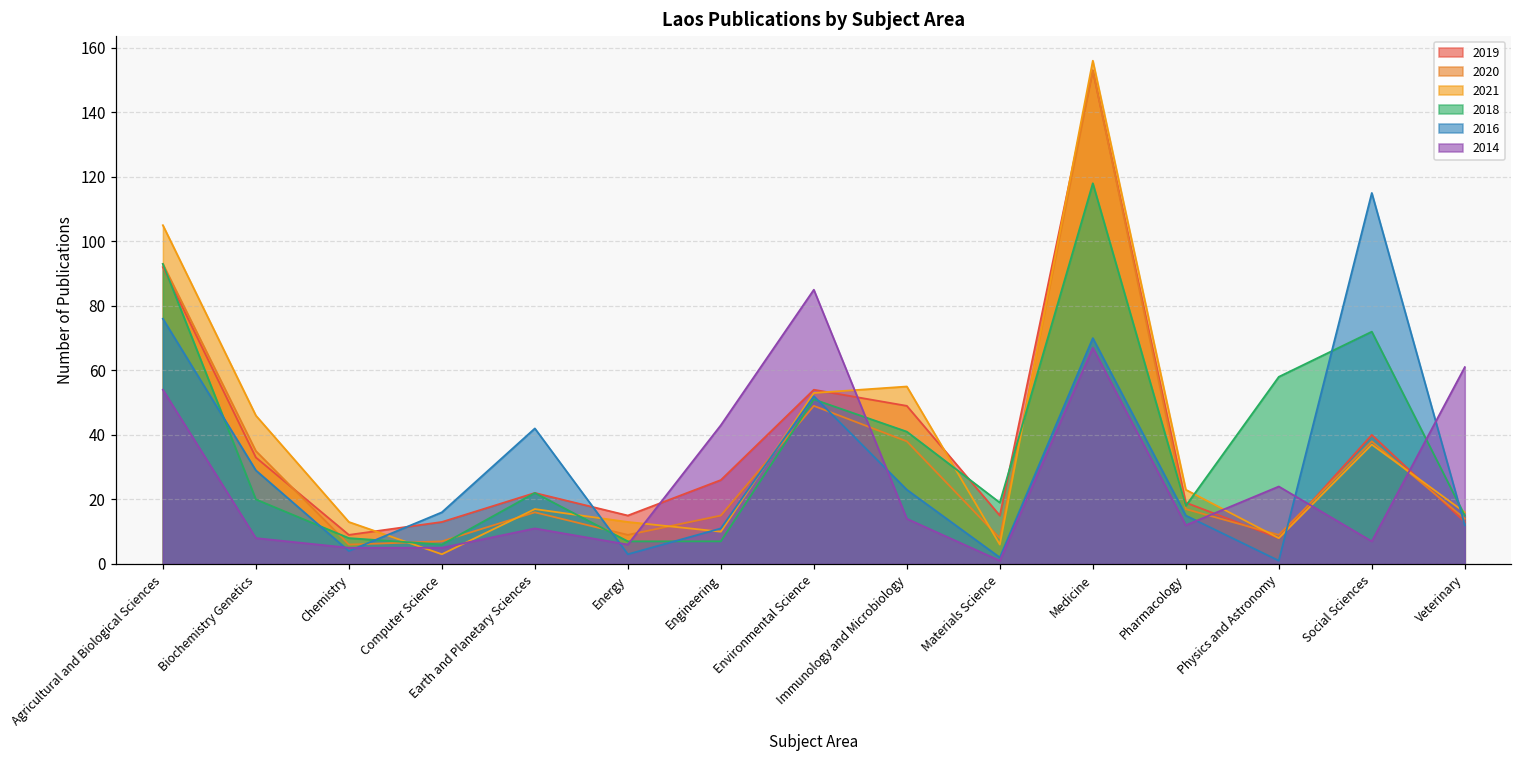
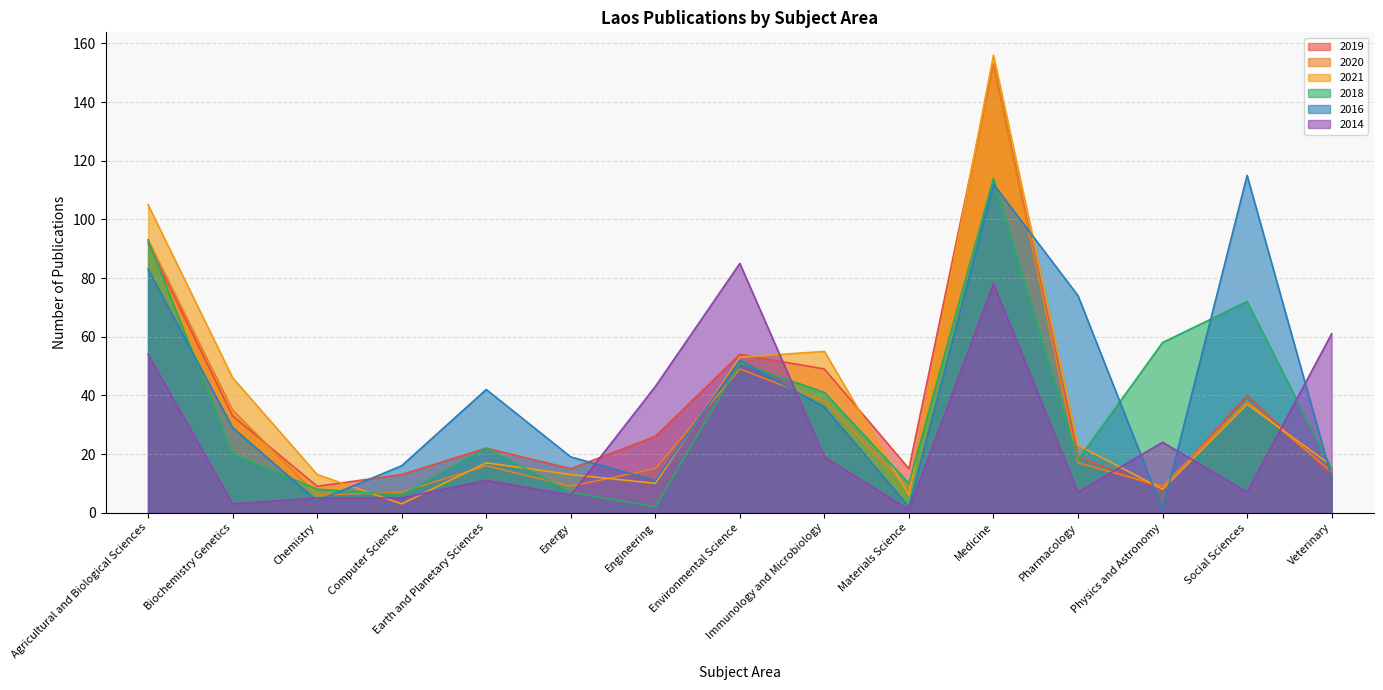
  {
    "2018": {
      "Biochemistry Genetics": 20,
      "Chemistry": 8,
      "Computer Science": 6,
      "Energy": 7,
-     "Engineering": 7,
+     "Engineering": 2,
      "Environmental Science": 51,
      "Immunology and Microbiology": 41,
-     "Materials Science": 19,
-     "Medicine": 118,
+     "Materials Science": 10,
+     "Medicine": 114,
      "Pharmacology": 18,
      "Physics and Astronomy": 58,
      "Social Sciences": 72,
      "Veterinary": 15
    },
    "2016": {
-     "Agricultural and Biological Sciences": 76,
+     "Agricultural and Biological Sciences": 83,
      "Biochemistry Genetics": 29,
      "Chemistry": 4,
      "Computer Science": 16,
      "Earth and Planetary Sciences": 42,
-     "Energy": 3,
+     "Energy": 19,
      "Engineering": 11,
      "Environmental Science": 52,
-     "Immunology and Microbiology": 23,
+     "Immunology and Microbiology": 36,
      "Materials Science": 2,
-     "Medicine": 70,
-     "Pharmacology": 15,
+     "Medicine": 112,
+     "Pharmacology": 74,
      "Physics and Astronomy": 1,
      "Social Sciences": 115,
      "Veterinary": 12
    },
    "2014": {
      "Agricultural and Biological Sciences": 54,
-     "Biochemistry Genetics": 8,
+     "Biochemistry Genetics": 3,
      "Chemistry": 5,
      "Computer Science": 5,
      "Earth and Planetary Sciences": 11,
      "Energy": 6,
      "Engineering": 43,
      "Environmental Science": 85,
-     "Immunology and Microbiology": 14,
+     "Immunology and Microbiology": 19,
      "Materials Science": 1,
-     "Medicine": 67,
-     "Pharmacology": 12,
+     "Medicine": 78,
+     "Pharmacology": 7,
      "Physics and Astronomy": 24,
      "Social Sciences": 7,
      "Veterinary": 61
    }
  }
